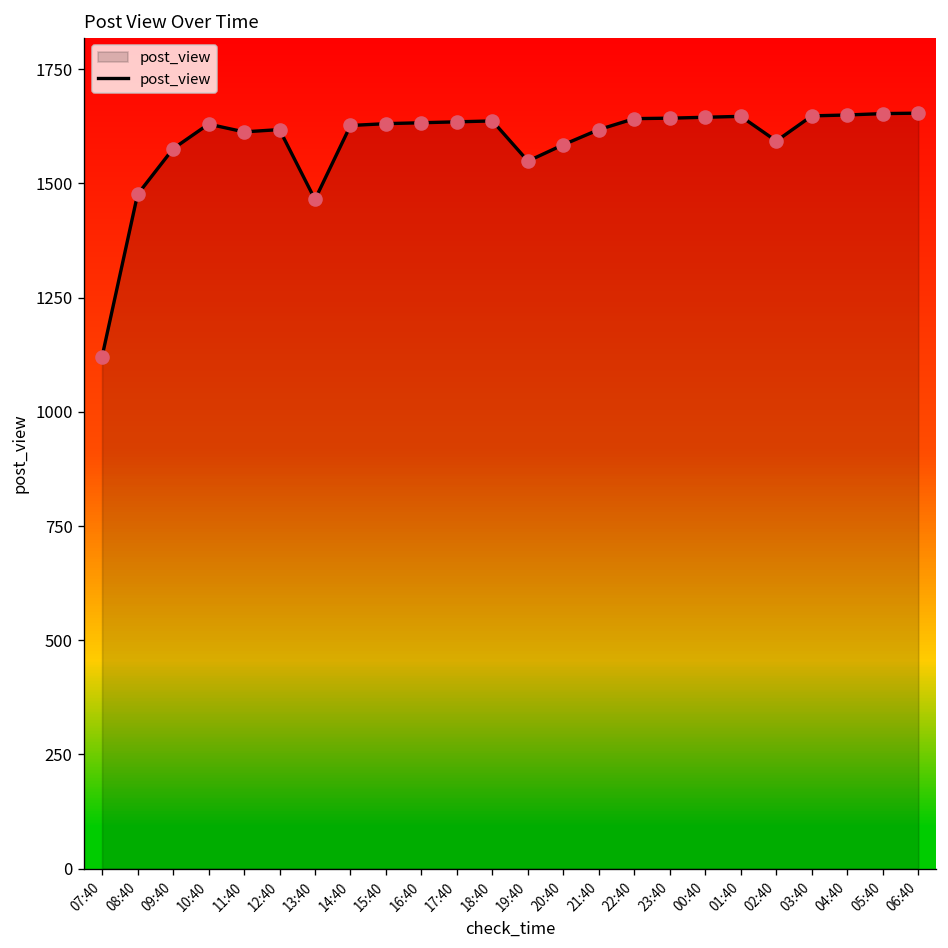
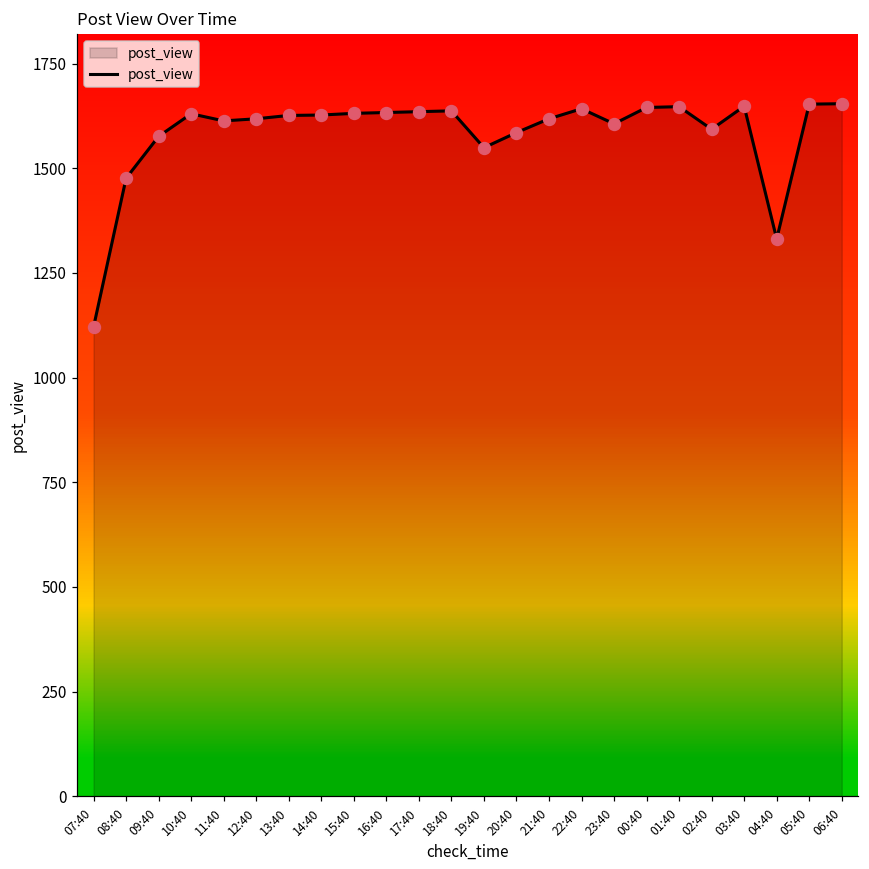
  {
    "07:40": 1120,
    "08:40": 1480,
    "09:40": 1580,
    "10:40": 1630,
    "11:40": 1610,
    "12:40": 1620,
-   "13:40": 1470,
+   "13:40": 1630,
    "14:40": 1630,
    "15:40": 1630,
    "16:40": 1630,
    "17:40": 1640,
    "18:40": 1640,
    "19:40": 1550,
    "20:40": 1590,
    "21:40": 1620,
    "22:40": 1640,
-   "23:40": 1640,
+   "23:40": 1610,
    "00:40": 1650,
    "01:40": 1650,
    "02:40": 1590,
    "03:40": 1650,
-   "04:40": 1650,
+   "04:40": 1330,
    "05:40": 1650,
    "06:40": 1650
  }
